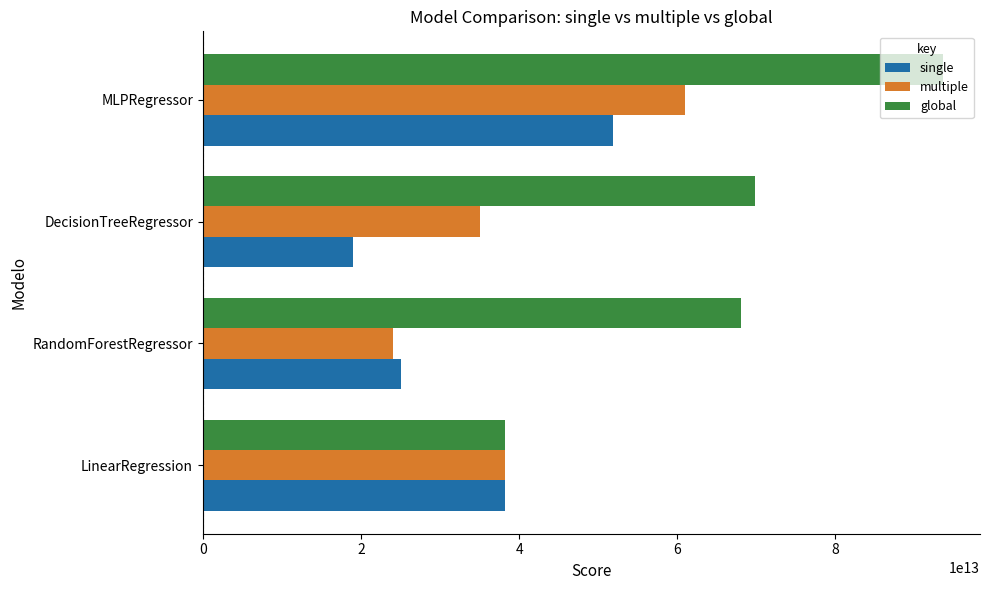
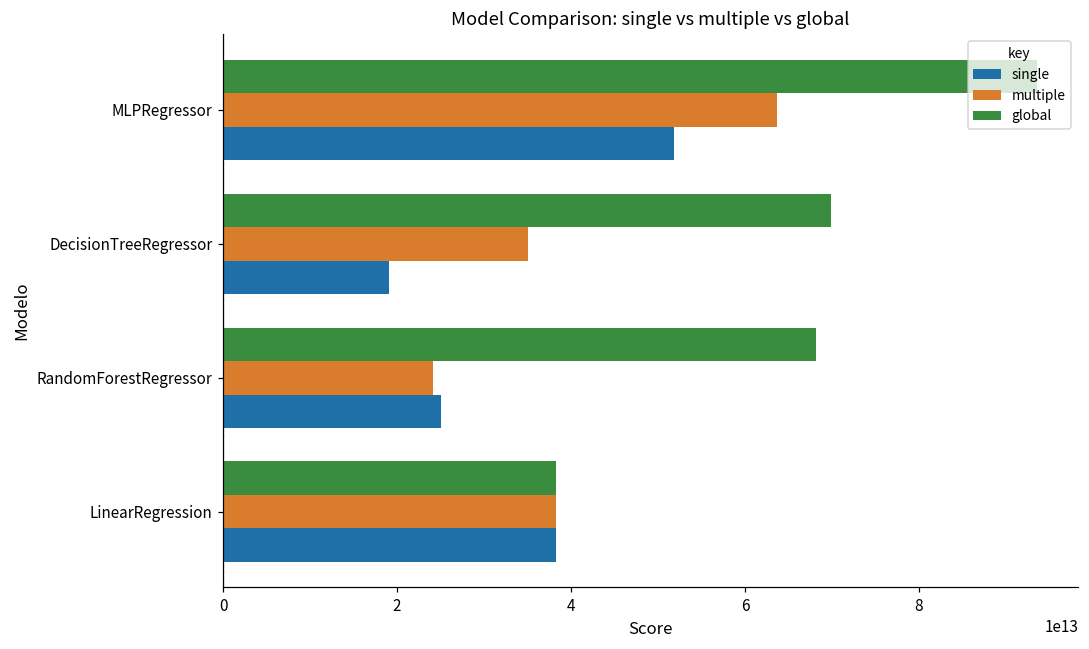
  {
    "single": {
      "MLPRegressor": 52000000000000,
      "DecisionTreeRegressor": 19000000000000,
      "RandomForestRegressor": 25000000000000,
      "LinearRegression": 38000000000000
    },
    "multiple": {
-     "MLPRegressor": 61000000000000,
+     "MLPRegressor": 64000000000000,
      "DecisionTreeRegressor": 35000000000000,
      "RandomForestRegressor": 24000000000000,
      "LinearRegression": 38000000000000
    },
    "global": {
      "DecisionTreeRegressor": 70000000000000,
      "RandomForestRegressor": 68000000000000,
      "LinearRegression": 38000000000000
    }
  }
